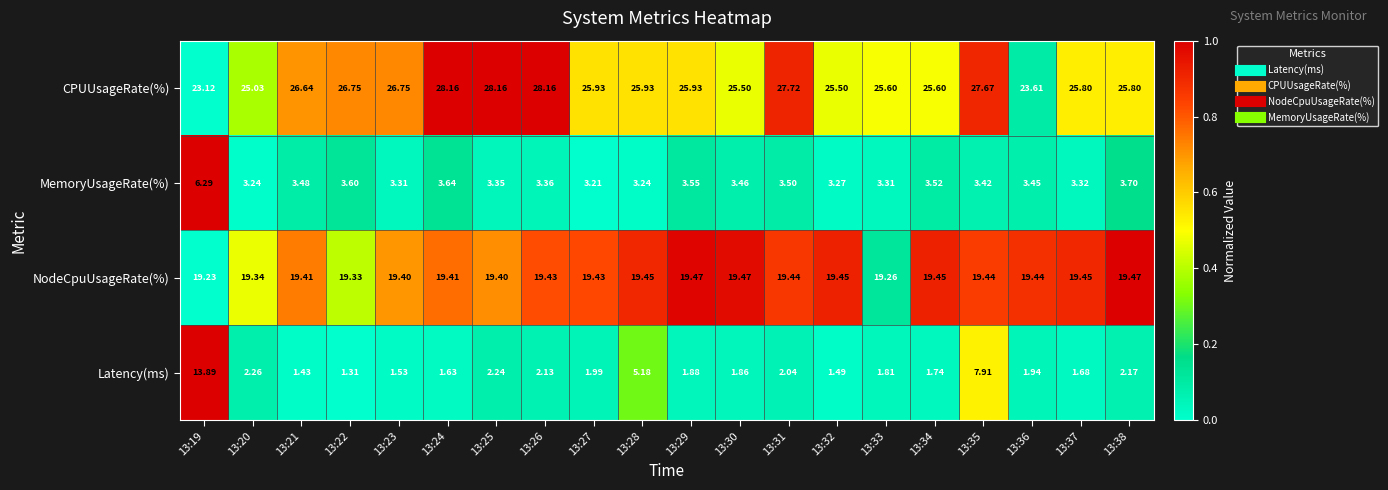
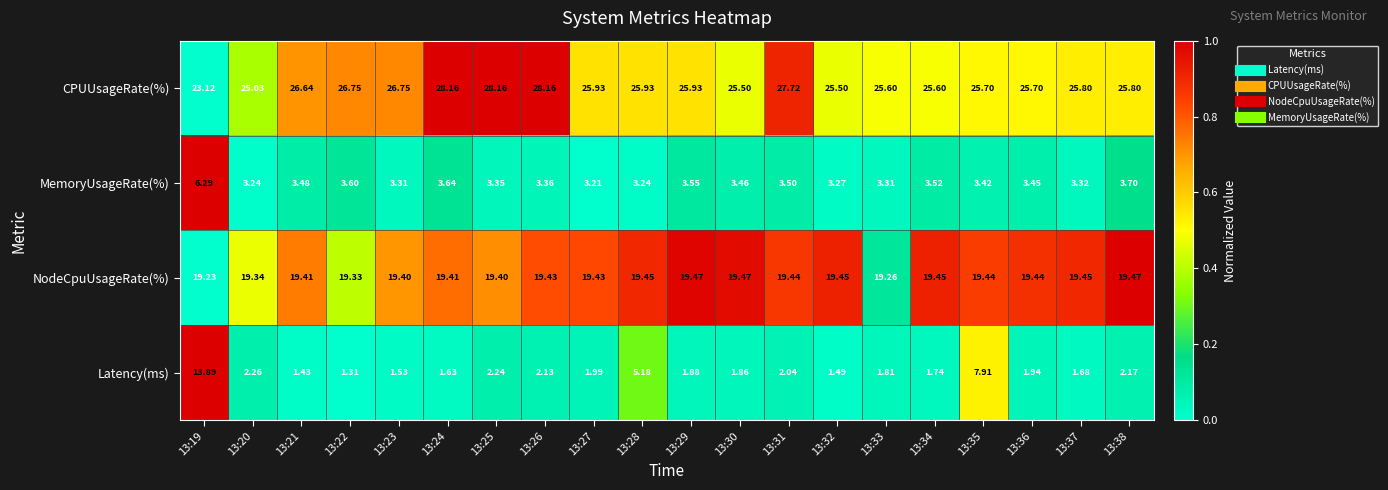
  {
    "CPUUsageRate(%)": {
      "13:19": 23.12,
      "13:20": 25.03,
      "13:21": 26.64,
      "13:22": 26.75,
      "13:23": 26.75,
      "13:24": 28.16,
      "13:25": 28.16,
      "13:26": 28.16,
      "13:27": 25.93,
      "13:28": 25.93,
      "13:29": 25.93,
      "13:30": 25.50,
      "13:31": 27.72,
      "13:32": 25.50,
      "13:33": 25.60,
      "13:34": 25.60,
-     "13:35": 27.67,
-     "13:36": 23.61,
+     "13:35": 25.70,
+     "13:36": 25.70,
      "13:37": 25.80,
      "13:38": 25.80
    },
    "MemoryUsageRate(%)": {
      "13:19": 6.29,
      "13:20": 3.24,
      "13:21": 3.48,
      "13:22": 3.60,
      "13:23": 3.31,
      "13:24": 3.64,
      "13:25": 3.35,
      "13:26": 3.36,
      "13:27": 3.21,
      "13:28": 3.24,
      "13:29": 3.55,
      "13:30": 3.46,
      "13:31": 3.50,
      "13:32": 3.27,
      "13:33": 3.31,
      "13:34": 3.52,
      "13:35": 3.42,
      "13:36": 3.45,
      "13:37": 3.32,
      "13:38": 3.70
    },
    "NodeCpuUsageRate(%)": {
      "13:19": 19.23,
      "13:20": 19.34,
      "13:21": 19.41,
      "13:22": 19.33,
      "13:23": 19.40,
      "13:24": 19.41,
      "13:25": 19.40,
      "13:26": 19.43,
      "13:27": 19.43,
      "13:28": 19.45,
      "13:29": 19.47,
      "13:30": 19.47,
      "13:31": 19.44,
      "13:32": 19.45,
      "13:33": 19.26,
      "13:34": 19.45,
      "13:35": 19.44,
      "13:36": 19.44,
      "13:37": 19.45,
      "13:38": 19.47
    },
    "Latency(ms)": {
      "13:19": 13.89,
      "13:20": 2.26,
      "13:21": 1.43,
      "13:22": 1.31,
      "13:23": 1.53,
      "13:24": 1.63,
      "13:25": 2.24,
      "13:26": 2.13,
      "13:27": 1.99,
      "13:28": 5.18,
      "13:29": 1.88,
      "13:30": 1.86,
      "13:31": 2.04,
      "13:32": 1.49,
      "13:33": 1.81,
      "13:34": 1.74,
      "13:35": 7.91,
      "13:36": 1.94,
      "13:37": 1.68,
      "13:38": 2.17
    }
  }
